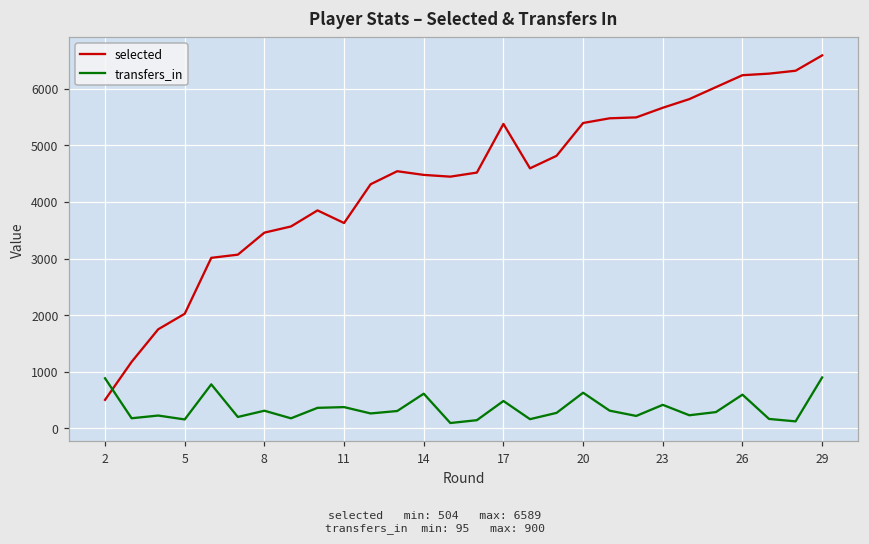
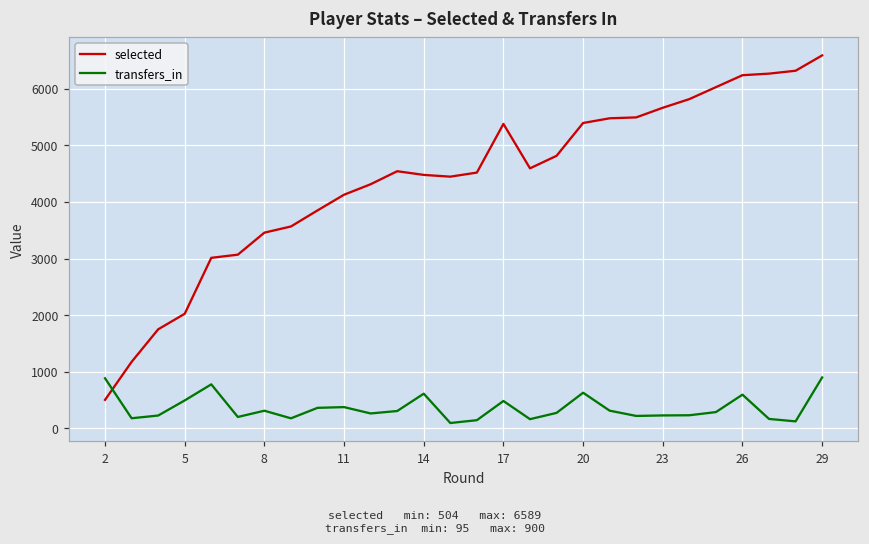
  {
    "selected": {
      "2": 500,
      "5": 2000,
      "8": 3500,
-     "11": 3600,
+     "11": 4100,
      "14": 4500,
      "17": 5400,
      "20": 5400,
      "23": 5700,
      "26": 6200,
      "29": 6600
    },
    "transfers_in": {
      "2": 900,
-     "5": 200,
+     "5": 500,
      "8": 300,
      "11": 400,
      "14": 600,
      "17": 500,
      "20": 600,
-     "23": 400,
+     "23": 200,
      "26": 600,
      "29": 900
    }
  }
